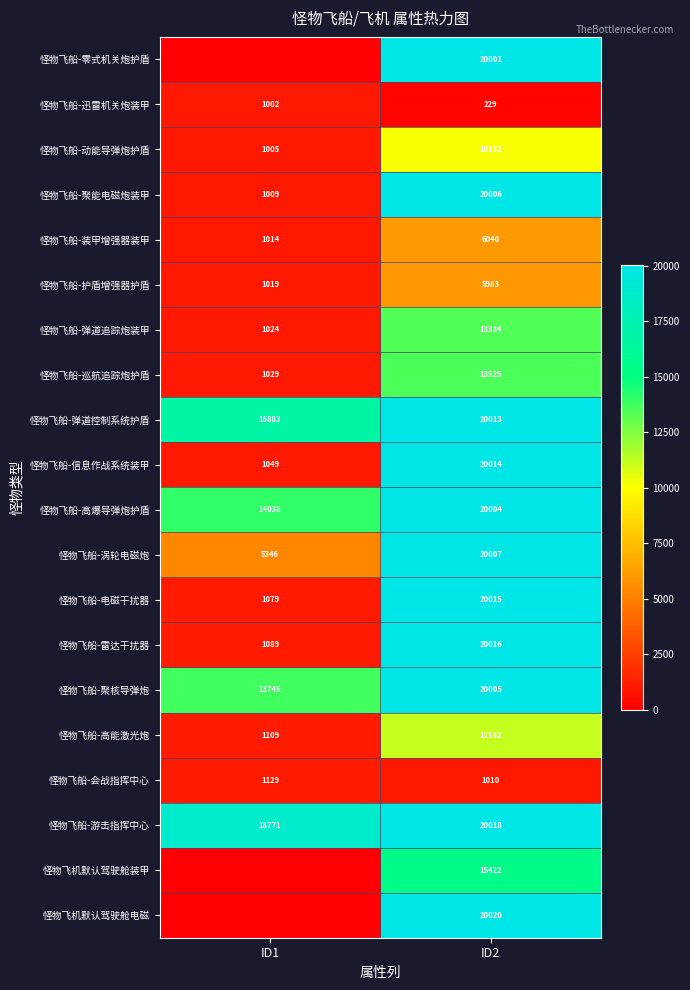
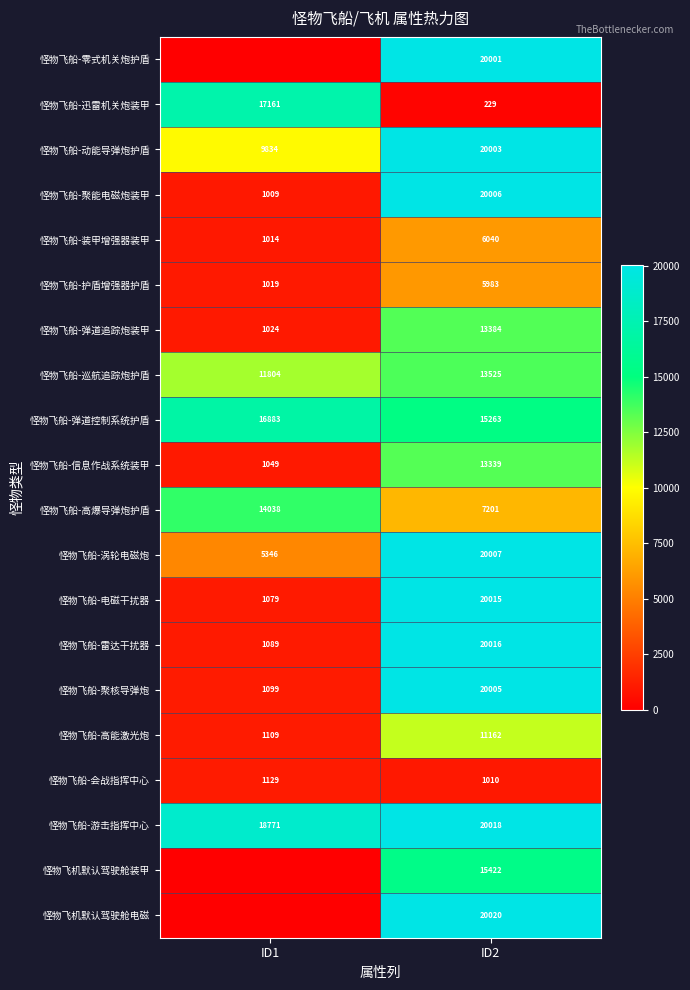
  {
    "怪物飞船-零式机关炮护盾": {
      "ID2": 20001
    },
    "怪物飞船-迅雷机关炮装甲": {
-     "ID1": 1002,
+     "ID1": 17161,
      "ID2": 229
    },
    "怪物飞船-动能导弹炮护盾": {
-     "ID1": 1005,
-     "ID2": 10132
+     "ID1": 9834,
+     "ID2": 20003
    },
    "怪物飞船-聚能电磁炮装甲": {
      "ID1": 1009,
      "ID2": 20006
    },
    "怪物飞船-装甲增强器装甲": {
      "ID1": 1014,
      "ID2": 6040
    },
    "怪物飞船-护盾增强器护盾": {
      "ID1": 1019,
      "ID2": 5983
    },
    "怪物飞船-弹道追踪炮装甲": {
      "ID1": 1024,
      "ID2": 13384
    },
    "怪物飞船-巡航追踪炮护盾": {
-     "ID1": 1029,
+     "ID1": 11804,
      "ID2": 13525
    },
    "怪物飞船-弹道控制系统护盾": {
      "ID1": 16883,
-     "ID2": 20013
+     "ID2": 15263
    },
    "怪物飞船-信息作战系统装甲": {
      "ID1": 1049,
-     "ID2": 20014
+     "ID2": 13339
    },
    "怪物飞船-高爆导弹炮护盾": {
      "ID1": 14038,
-     "ID2": 20004
+     "ID2": 7201
    },
    "怪物飞船-涡轮电磁炮": {
      "ID1": 5346,
      "ID2": 20007
    },
    "怪物飞船-电磁干扰器": {
      "ID1": 1079,
      "ID2": 20015
    },
    "怪物飞船-雷达干扰器": {
      "ID1": 1089,
      "ID2": 20016
    },
    "怪物飞船-聚核导弹炮": {
-     "ID1": 13745,
+     "ID1": 1099,
      "ID2": 20005
    },
    "怪物飞船-高能激光炮": {
      "ID1": 1109,
      "ID2": 11162
    },
    "怪物飞船-会战指挥中心": {
      "ID1": 1129,
      "ID2": 1010
    },
    "怪物飞船-游击指挥中心": {
      "ID1": 18771,
      "ID2": 20018
    },
    "怪物飞机默认驾驶舱装甲": {
      "ID2": 15422
    },
    "怪物飞机默认驾驶舱电磁": {
      "ID2": 20020
    }
  }
